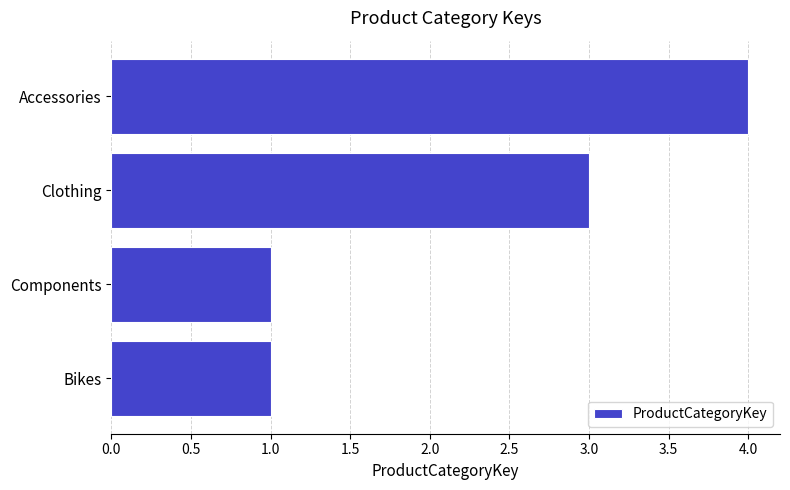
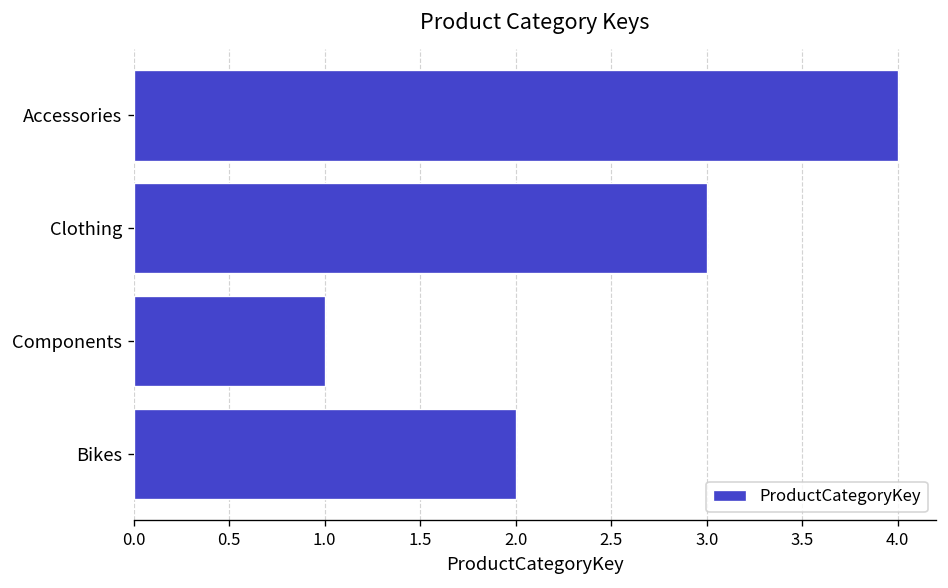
  {
    "Accessories": 4,
    "Clothing": 3,
    "Components": 1,
-   "Bikes": 1
+   "Bikes": 2
  }
